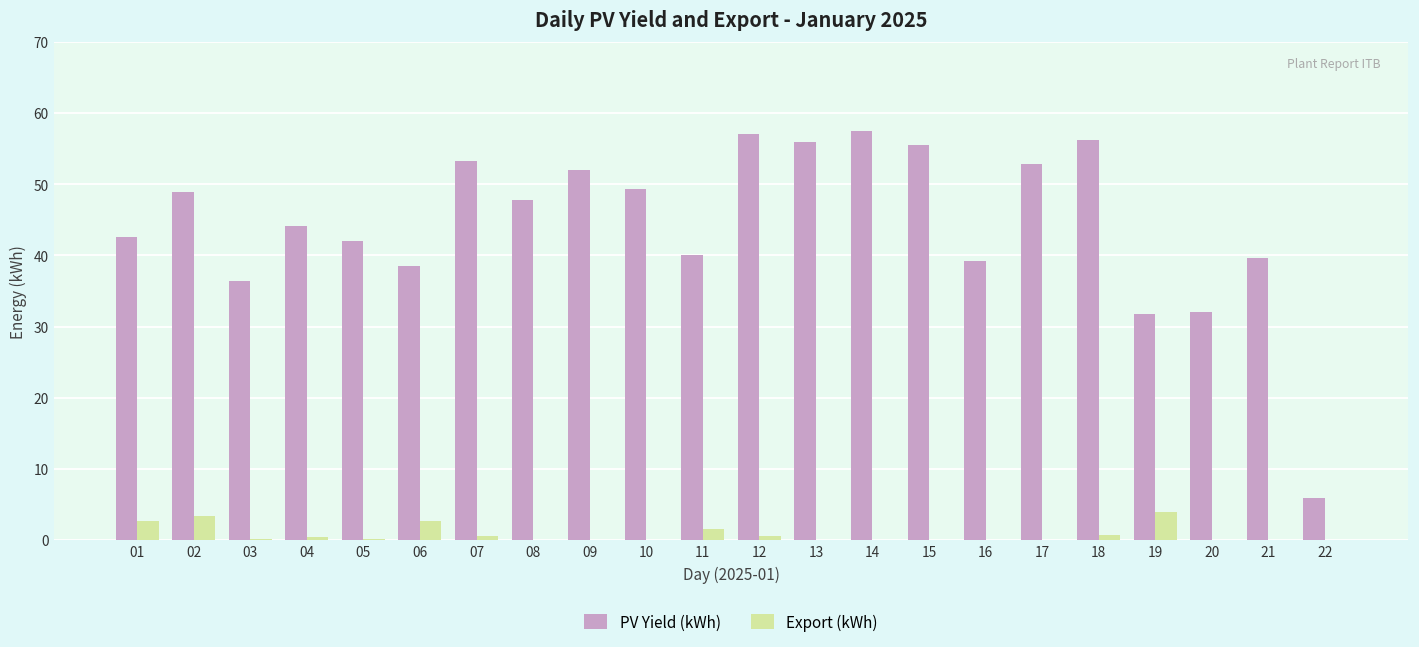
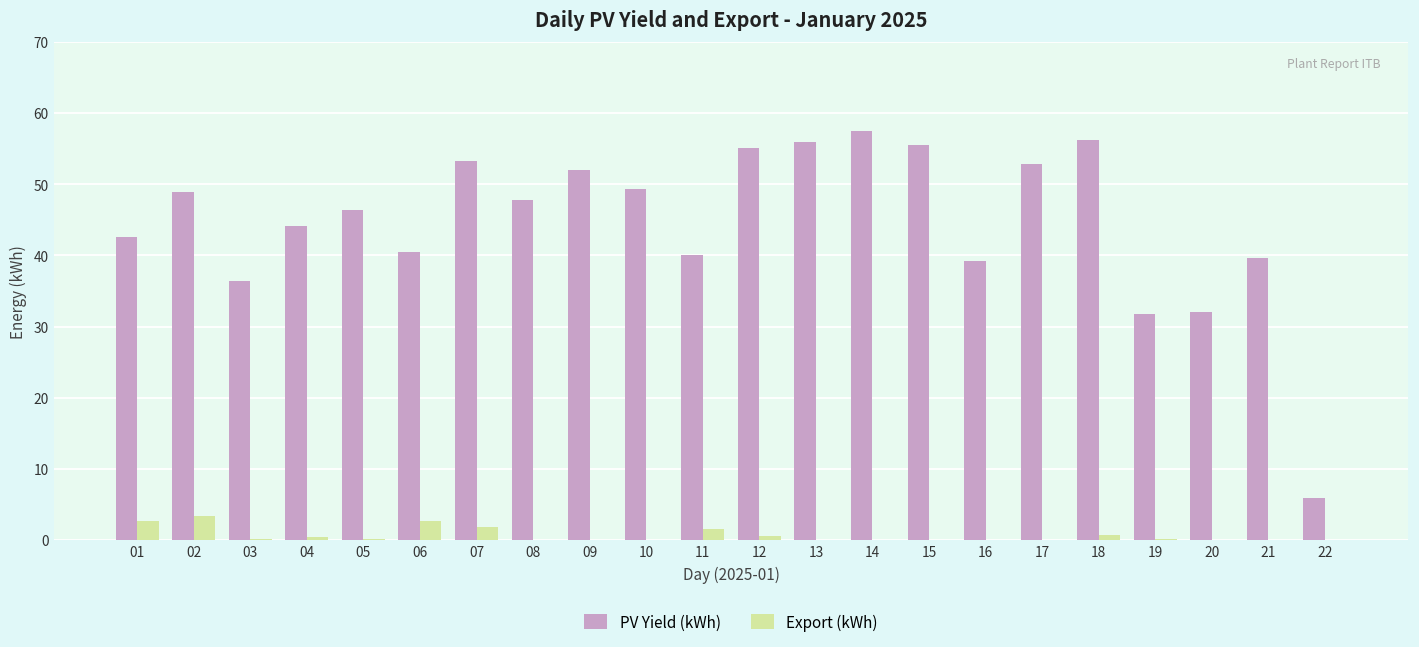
  {
    "PV Yield (kWh)": {
      "01": 43,
      "02": 49,
      "03": 36,
      "04": 44,
-     "05": 42,
-     "06": 39,
+     "05": 46,
+     "06": 41,
      "07": 53,
      "08": 48,
      "09": 52,
      "10": 49,
      "11": 40,
-     "12": 57,
+     "12": 55,
      "13": 56,
      "14": 57,
      "15": 56,
      "16": 39,
      "17": 53,
      "18": 56,
      "19": 32,
      "20": 32,
      "21": 40,
      "22": 6
    },
    "Export (kWh)": {
      "01": 3,
      "02": 3,
      "04": 0,
      "06": 3,
-     "07": 1,
+     "07": 2,
      "08": 0,
      "09": 0,
      "10": 0,
      "11": 1,
      "12": 1,
      "13": 0,
      "14": 0,
      "15": 0,
      "16": 0,
      "17": 0,
      "18": 1,
-     "19": 4,
+     "19": 0,
      "20": 0,
      "21": 0,
      "22": 0
    }
  }
